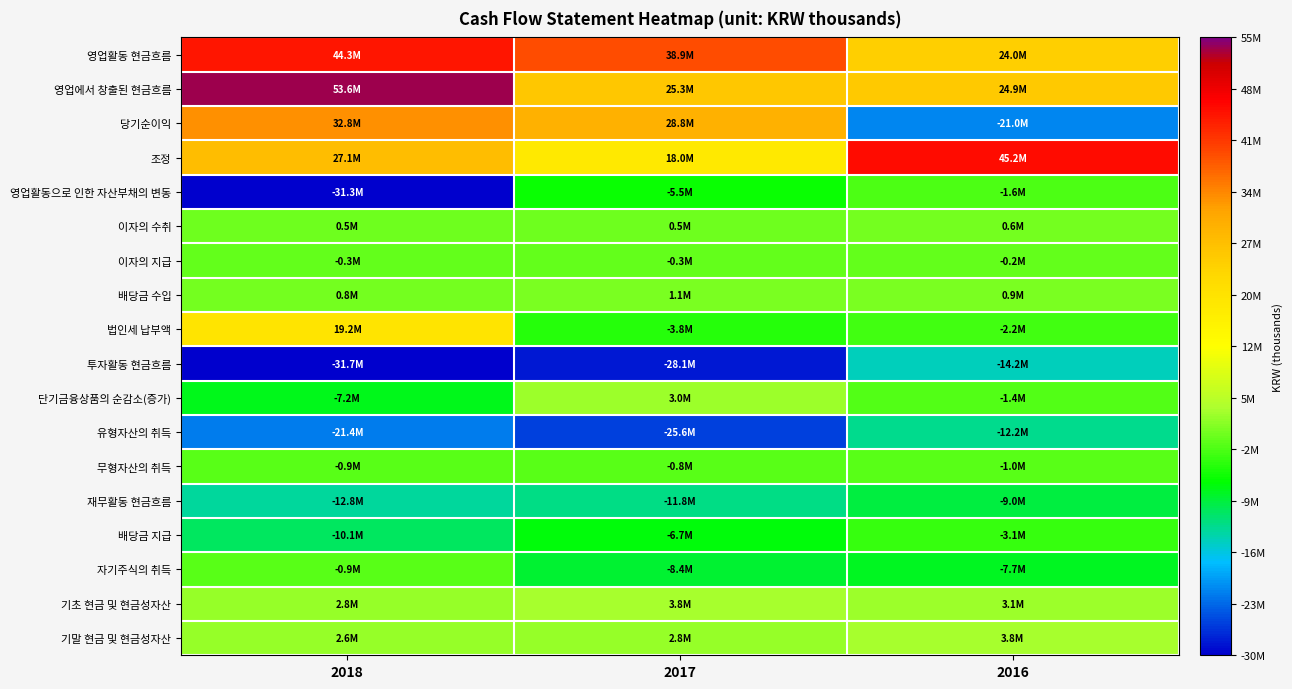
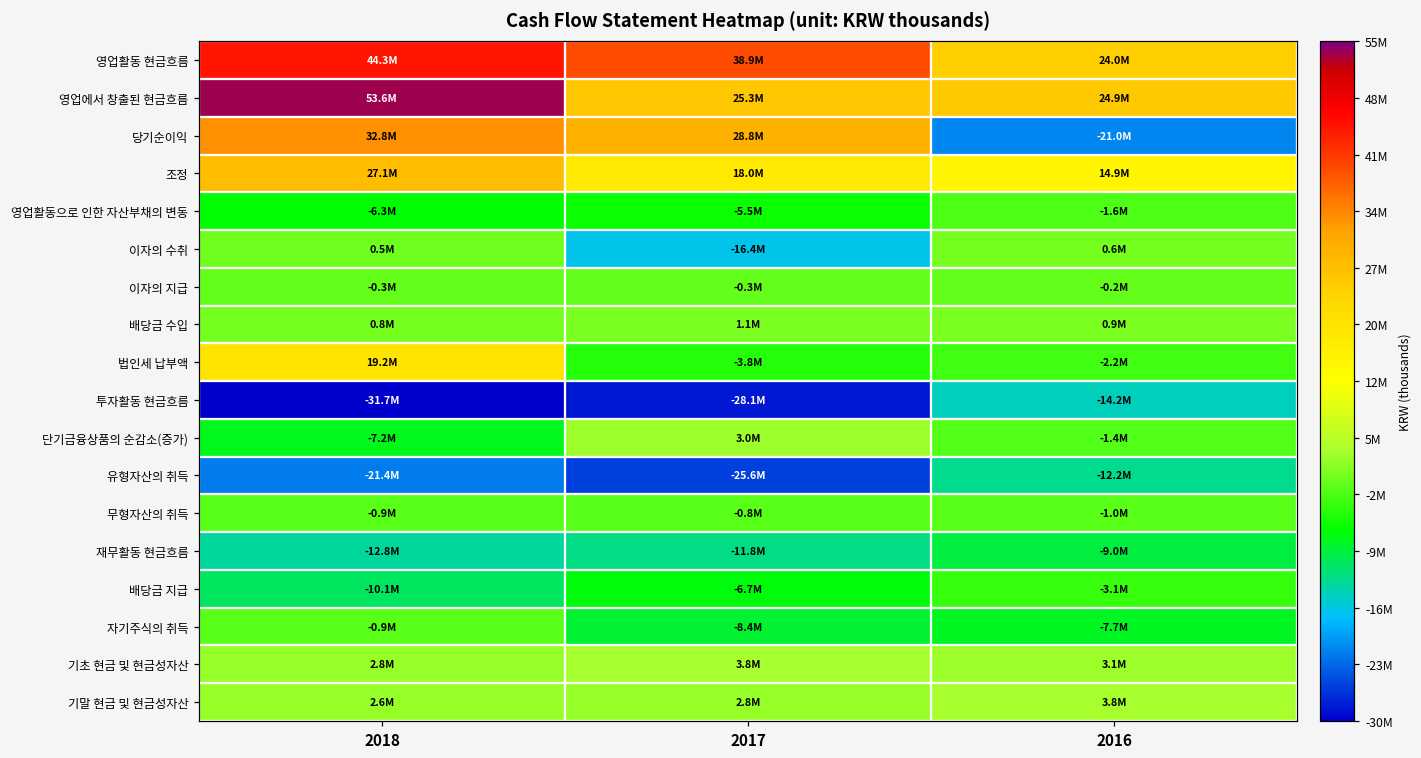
  {
    "영업활동 현금흐름": {
      "2018": "44.3M",
      "2017": "38.9M",
      "2016": "24.0M"
    },
    "영업에서 창출된 현금흐름": {
      "2018": "53.6M",
      "2017": "25.3M",
      "2016": "24.9M"
    },
    "당기순이익": {
      "2018": "32.8M",
      "2017": "28.8M",
      "2016": "-21.0M"
    },
    "조정": {
      "2018": "27.1M",
      "2017": "18.0M",
-     "2016": "45.2M"
+     "2016": "14.9M"
    },
    "영업활동으로 인한 자산부채의 변동": {
-     "2018": "-31.3M",
+     "2018": "-6.3M",
      "2017": "-5.5M",
      "2016": "-1.6M"
    },
    "이자의 수취": {
      "2018": "0.5M",
-     "2017": "0.5M",
+     "2017": "-16.4M",
      "2016": "0.6M"
    },
    "이자의 지급": {
      "2018": "-0.3M",
      "2017": "-0.3M",
      "2016": "-0.2M"
    },
    "배당금 수입": {
      "2018": "0.8M",
      "2017": "1.1M",
      "2016": "0.9M"
    },
    "법인세 납부액": {
      "2018": "19.2M",
      "2017": "-3.8M",
      "2016": "-2.2M"
    },
    "투자활동 현금흐름": {
      "2018": "-31.7M",
      "2017": "-28.1M",
      "2016": "-14.2M"
    },
    "단기금융상품의 순감소(증가)": {
      "2018": "-7.2M",
      "2017": "3.0M",
      "2016": "-1.4M"
    },
    "유형자산의 취득": {
      "2018": "-21.4M",
      "2017": "-25.6M",
      "2016": "-12.2M"
    },
    "무형자산의 취득": {
      "2018": "-0.9M",
      "2017": "-0.8M",
      "2016": "-1.0M"
    },
    "재무활동 현금흐름": {
      "2018": "-12.8M",
      "2017": "-11.8M",
      "2016": "-9.0M"
    },
    "배당금 지급": {
      "2018": "-10.1M",
      "2017": "-6.7M",
      "2016": "-3.1M"
    },
    "자기주식의 취득": {
      "2018": "-0.9M",
      "2017": "-8.4M",
      "2016": "-7.7M"
    },
    "기초 현금 및 현금성자산": {
      "2018": "2.8M",
      "2017": "3.8M",
      "2016": "3.1M"
    },
    "기말 현금 및 현금성자산": {
      "2018": "2.6M",
      "2017": "2.8M",
      "2016": "3.8M"
    }
  }
